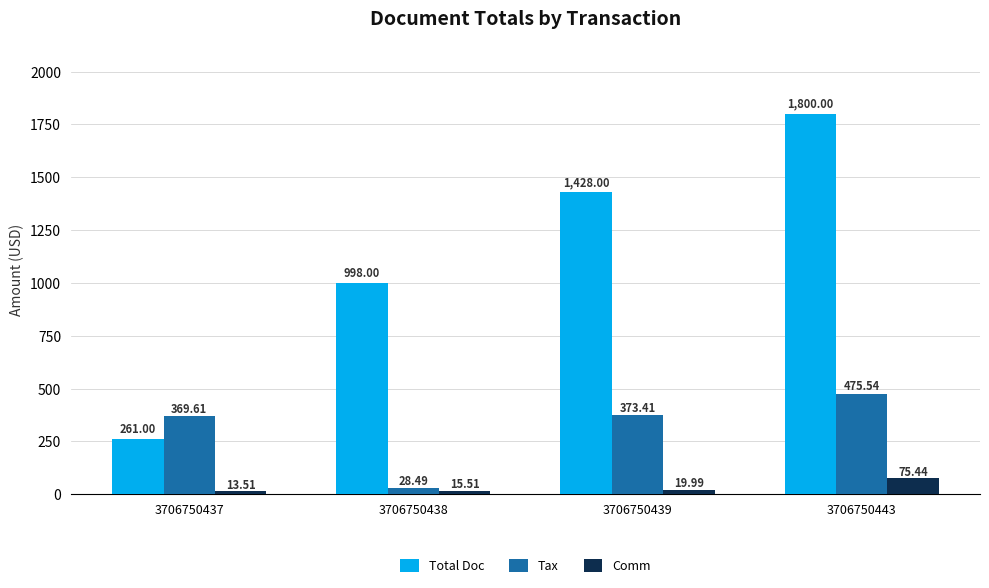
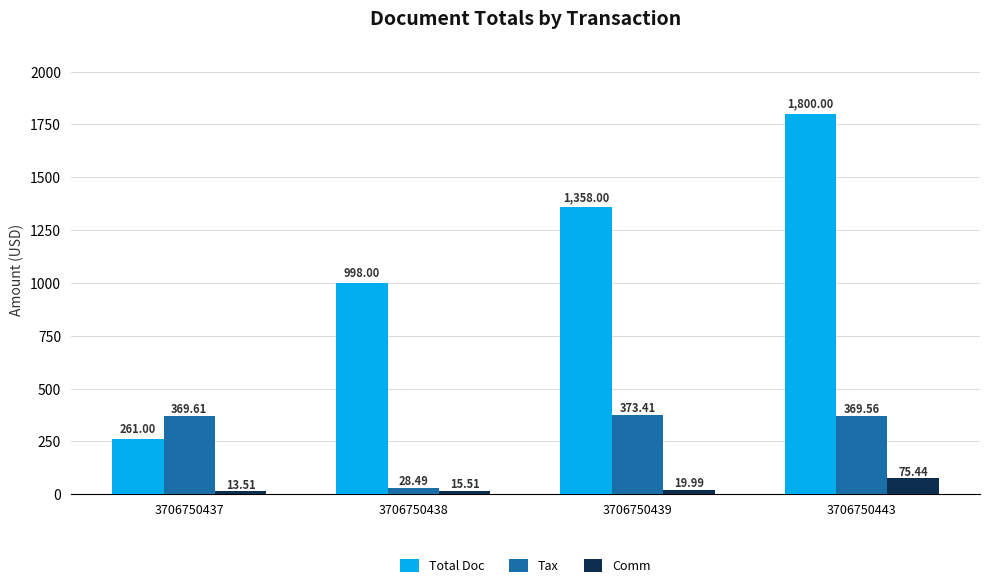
  {
    "Total Doc": {
      "3706750437": "261.00",
      "3706750438": "998.00",
-     "3706750439": "1,428.00",
+     "3706750439": "1,358.00",
      "3706750443": "1,800.00"
    },
    "Tax": {
      "3706750437": "369.61",
      "3706750438": "28.49",
      "3706750439": "373.41",
-     "3706750443": "475.54"
+     "3706750443": "369.56"
    },
    "Comm": {
      "3706750437": "13.51",
      "3706750438": "15.51",
      "3706750439": "19.99",
      "3706750443": "75.44"
    }
  }
